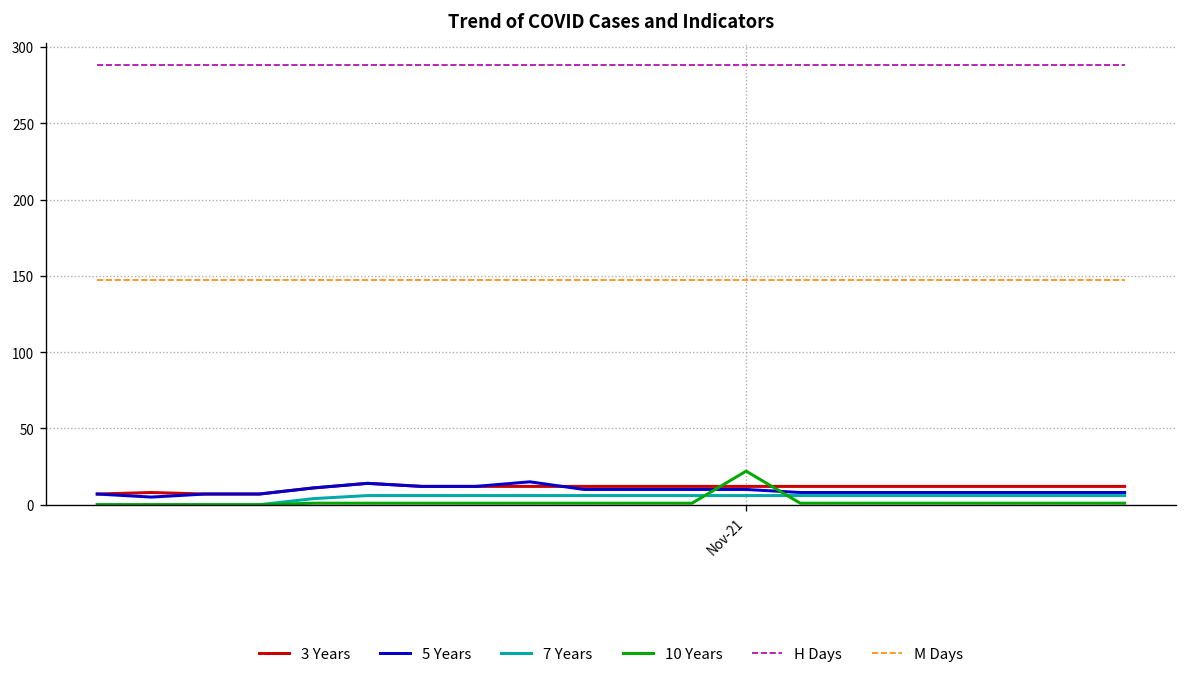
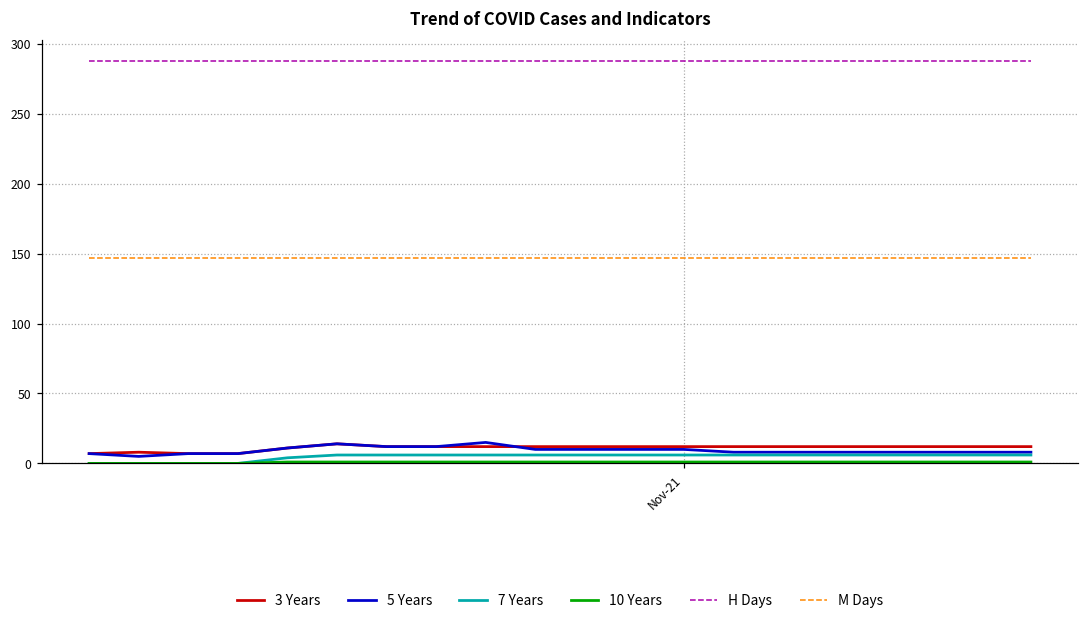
  {
    "3 Years": {
      "Nov-21": 12
    },
    "5 Years": {
      "Nov-21": 10
    },
    "7 Years": {
      "Nov-21": 6
    },
    "10 Years": {
-     "Nov-21": 22
+     "Nov-21": 1
    },
    "H Days": {
      "Nov-21": 288
    },
    "M Days": {
      "Nov-21": 147
    }
  }
